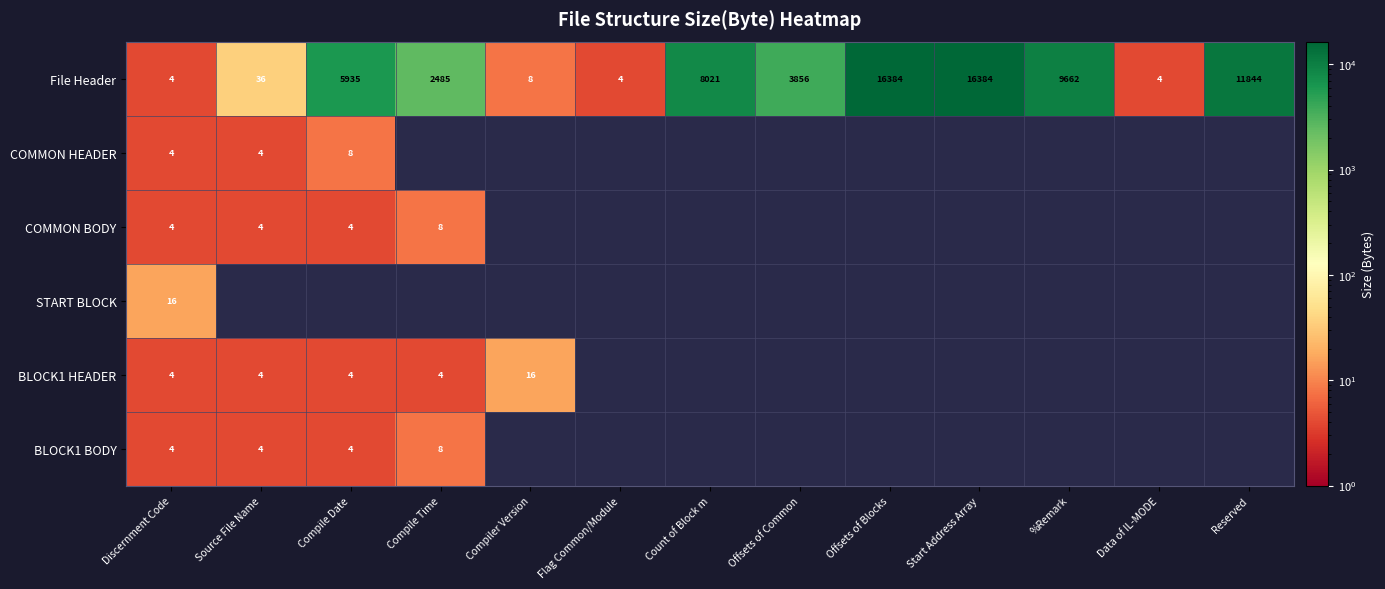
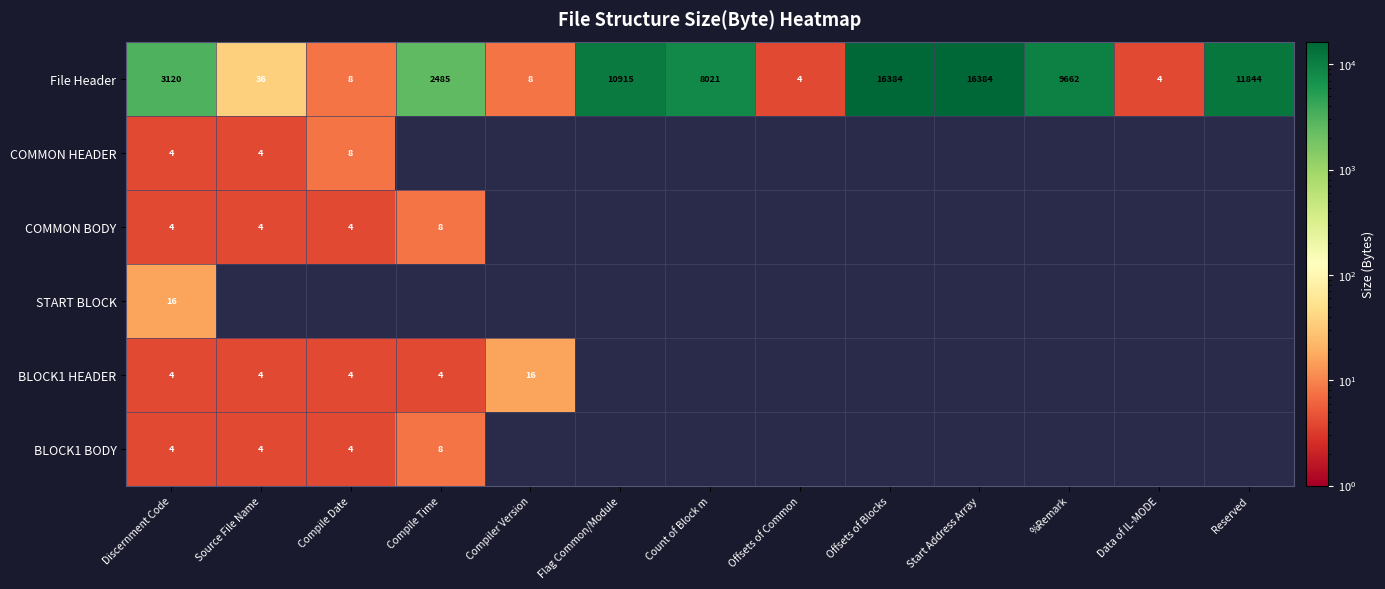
  {
    "File Header": {
-     "Discernment Code": 4,
+     "Discernment Code": 3120,
      "Source File Name": 36,
-     "Compile Date": 5935,
+     "Compile Date": 8,
      "Compile Time": 2485,
      "Compiler Version": 8,
-     "Flag Common/Module": 4,
+     "Flag Common/Module": 10915,
      "Count of Block m": 8021,
-     "Offsets of Common": 3856,
+     "Offsets of Common": 4,
      "Offsets of Blocks": 16384,
      "Start Address Array": 16384,
      "%Remark": 9662,
      "Data of IL-MODE": 4,
      "Reserved": 11844
    },
    "COMMON HEADER": {
      "Discernment Code": 4,
      "Source File Name": 4,
      "Compile Date": 8
    },
    "COMMON BODY": {
      "Discernment Code": 4,
      "Source File Name": 4,
      "Compile Date": 4,
      "Compile Time": 8
    },
    "START BLOCK": {
      "Discernment Code": 16
    },
    "BLOCK1 HEADER": {
      "Discernment Code": 4,
      "Source File Name": 4,
      "Compile Date": 4,
      "Compile Time": 4,
      "Compiler Version": 16
    },
    "BLOCK1 BODY": {
      "Discernment Code": 4,
      "Source File Name": 4,
      "Compile Date": 4,
      "Compile Time": 8
    }
  }
